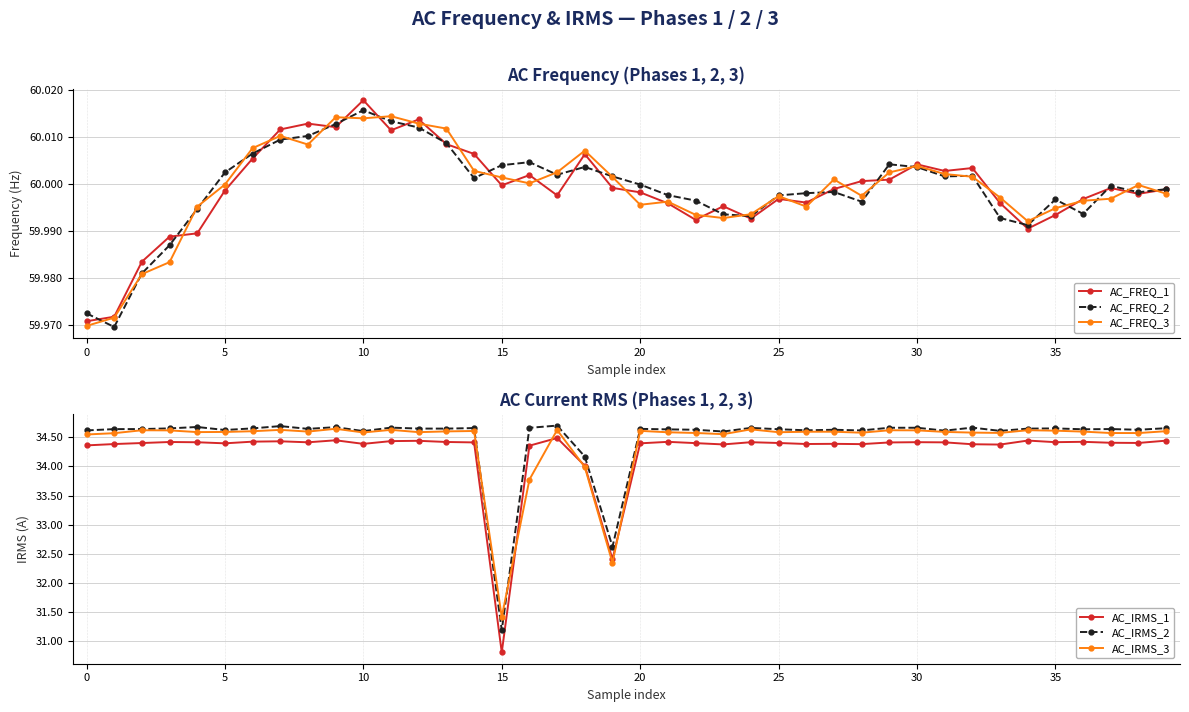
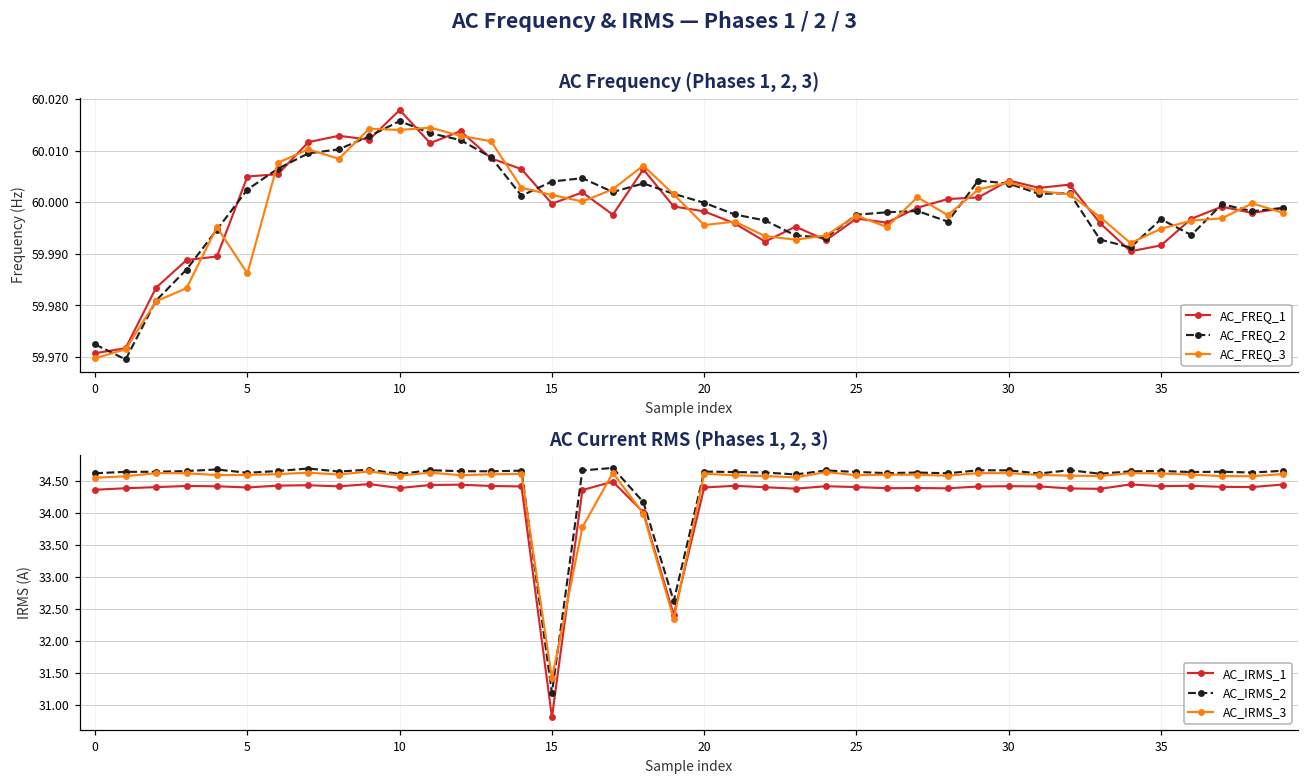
  {
    "AC Frequency (Phases 1, 2, 3)": {
      "AC_FREQ_1": {
        "0": 59.971,
-       "5": 59.999,
+       "5": 60.005,
        "10": 60.018,
        "15": 60.000,
        "20": 59.998,
        "25": 59.997,
-       "35": 59.993
+       "35": 59.992
      },
      "AC_FREQ_2": {
        "0": 59.972,
        "5": 60.002,
        "10": 60.016,
        "15": 60.004,
        "20": 60.000,
        "35": 59.997
      },
      "AC_FREQ_3": {
        "0": 59.970,
-       "5": 60.000,
+       "5": 59.986,
        "10": 60.014,
        "15": 60.001,
        "20": 59.996,
        "35": 59.995
      }
    },
    "AC Current RMS (Phases 1, 2, 3)": {
      "AC_IRMS_1": {
        "0": 34.4,
        "5": 34.4,
        "10": 34.4,
        "15": 30.8,
        "20": 34.4,
        "25": 34.4,
        "30": 34.4,
        "35": 34.4
      },
      "AC_IRMS_2": {
        "0": 34.6,
        "15": 31.2,
        "25": 34.6,
        "30": 34.7
      },
      "AC_IRMS_3": {
        "0": 34.5,
        "15": 31.4,
        "25": 34.6,
        "30": 34.6
      }
    }
  }
